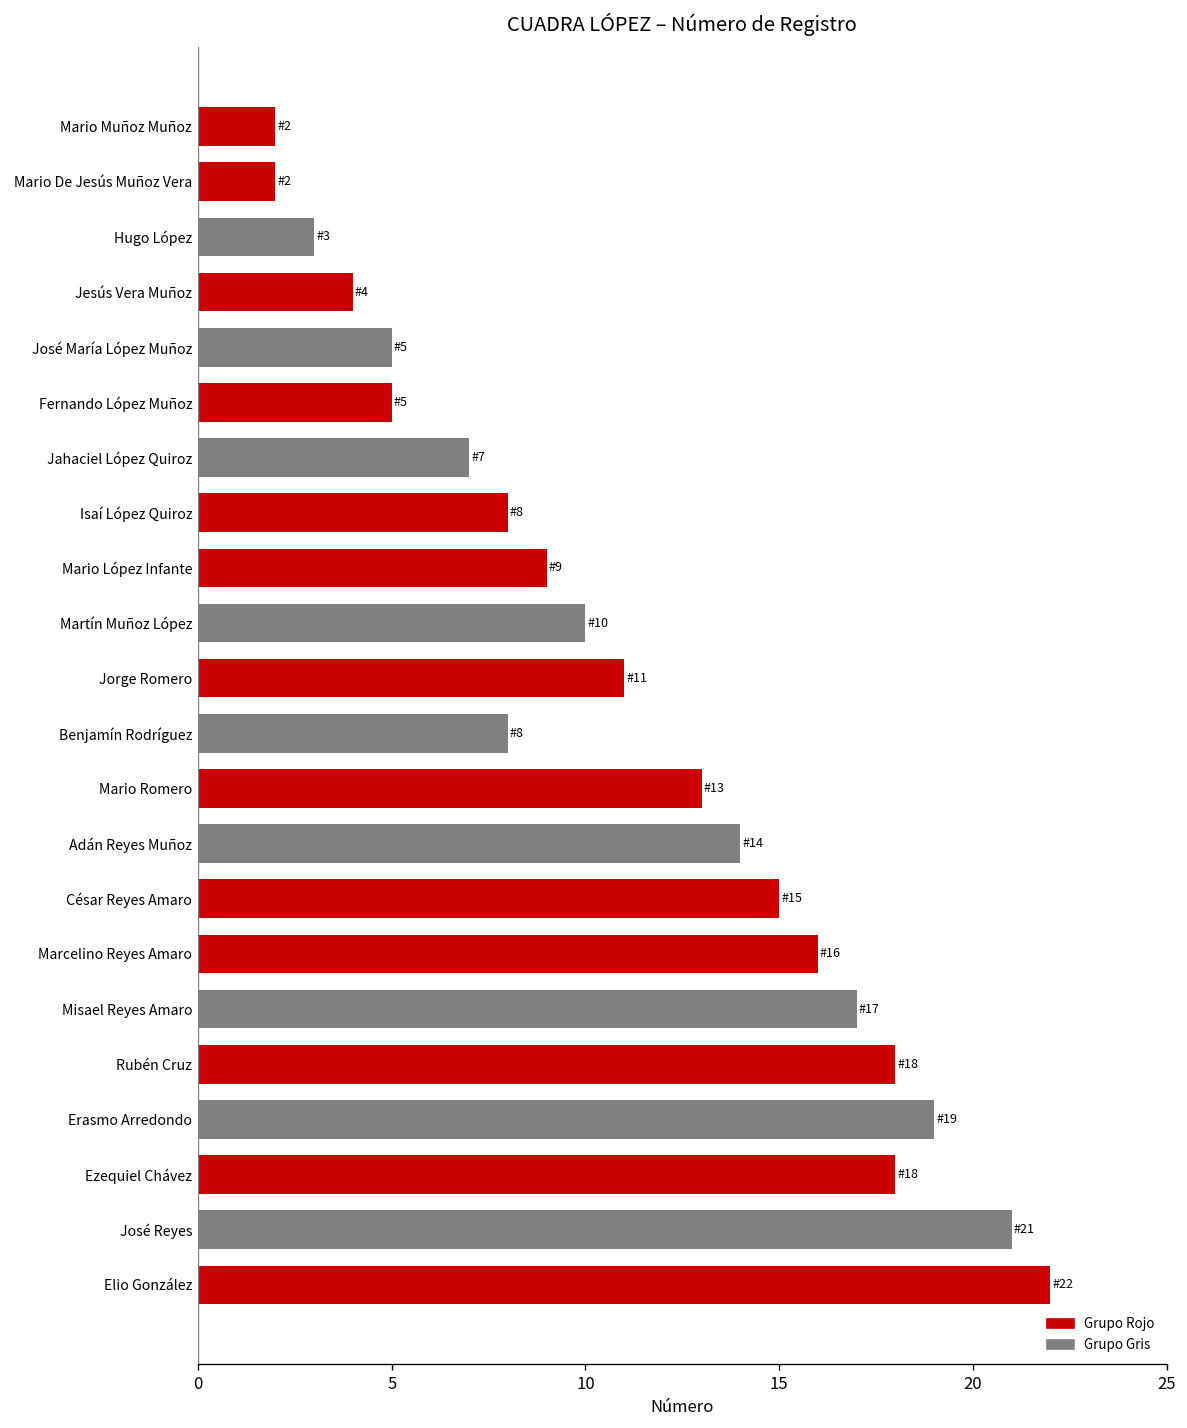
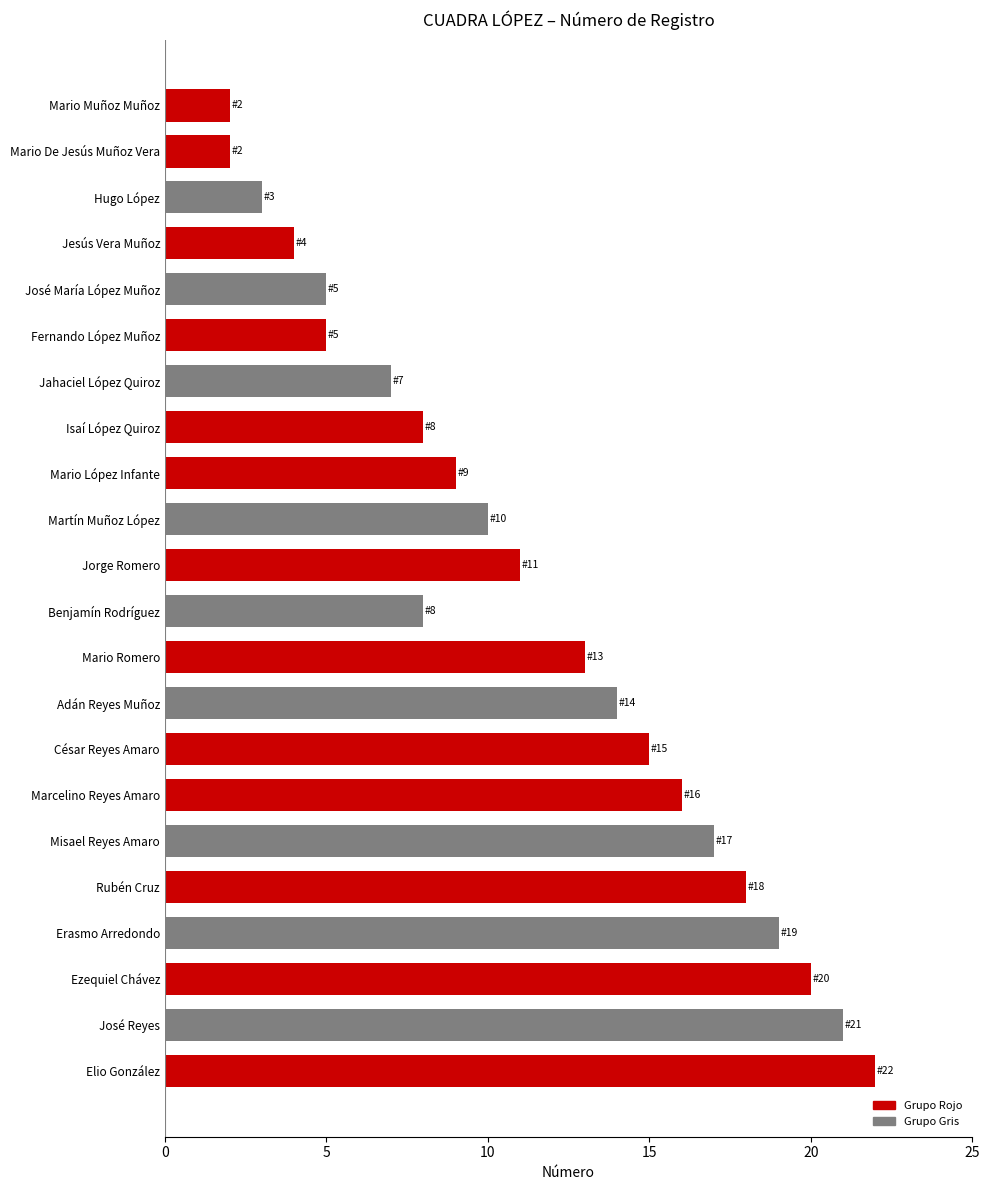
  {
    "Mario Muñoz Muñoz": 2,
    "Mario De Jesús Muñoz Vera": 2,
    "Hugo López": 3,
    "Jesús Vera Muñoz": 4,
    "José María López Muñoz": 5,
    "Fernando López Muñoz": 5,
    "Jahaciel López Quiroz": 7,
    "Isaí López Quiroz": 8,
    "Mario López Infante": 9,
    "Martín Muñoz López": 10,
    "Jorge Romero": 11,
    "Benjamín Rodríguez": 8,
    "Mario Romero": 13,
    "Adán Reyes Muñoz": 14,
    "César Reyes Amaro": 15,
    "Marcelino Reyes Amaro": 16,
    "Misael Reyes Amaro": 17,
    "Rubén Cruz": 18,
    "Erasmo Arredondo": 19,
-   "Ezequiel Chávez": 18,
+   "Ezequiel Chávez": 20,
    "José Reyes": 21,
    "Elio González": 22
  }
